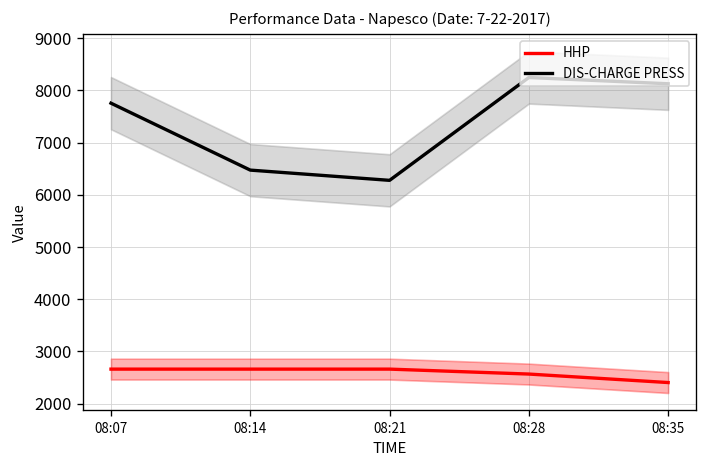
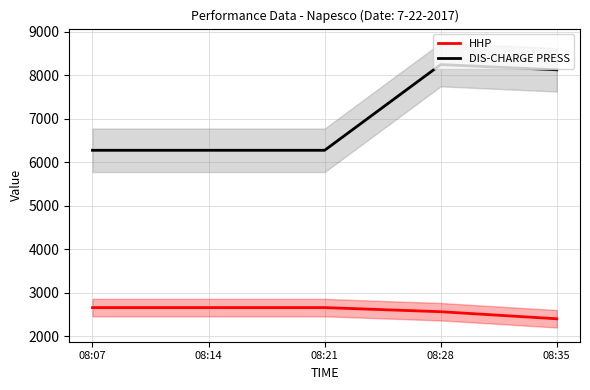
  {
    "DIS-CHARGE PRESS": {
-     "08:07": 7800,
-     "08:14": 6500,
+     "08:07": 6300,
+     "08:14": 6300,
      "08:21": 6300,
      "08:35": 8100
    }
  }
